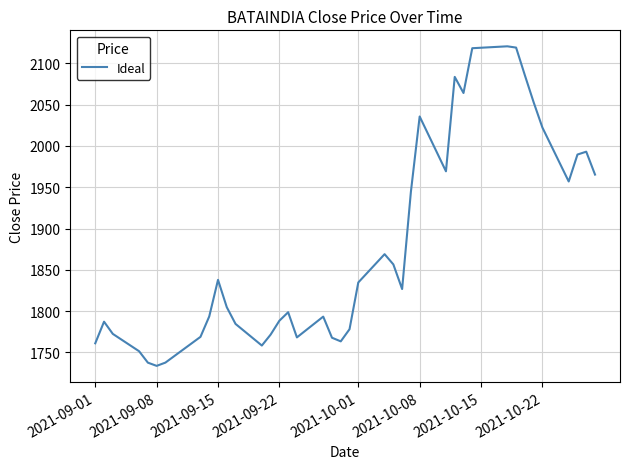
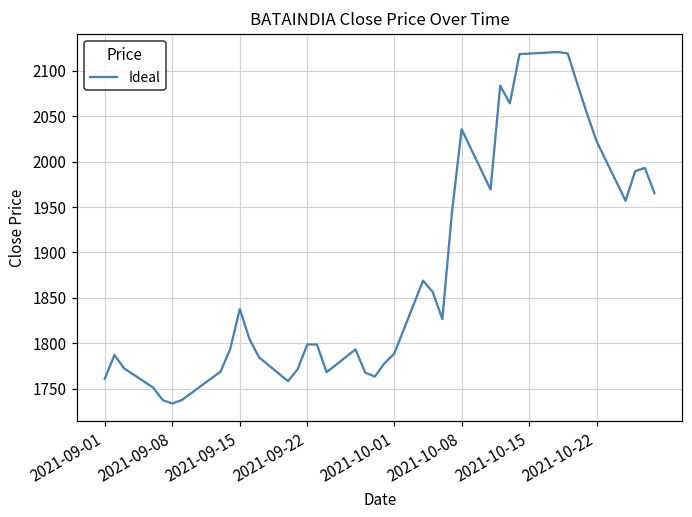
  {
    "2021-09-01": 1760,
    "2021-09-08": 1730,
    "2021-09-15": 1840,
-   "2021-09-22": 1790,
-   "2021-10-01": 1830,
+   "2021-09-22": 1800,
+   "2021-10-01": 1790,
    "2021-10-08": 2040,
    "2021-10-22": 2020
  }
